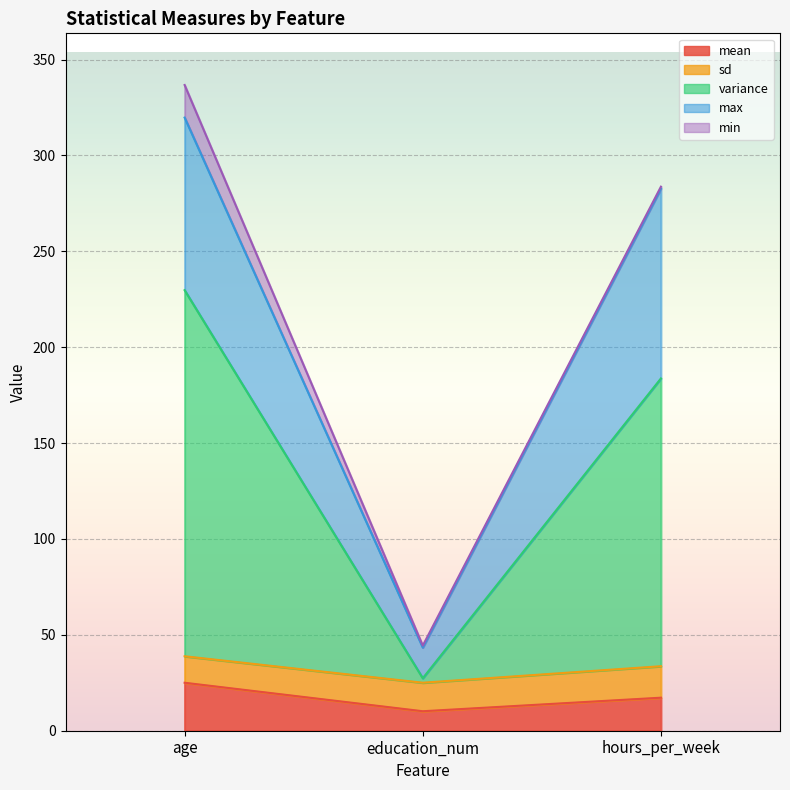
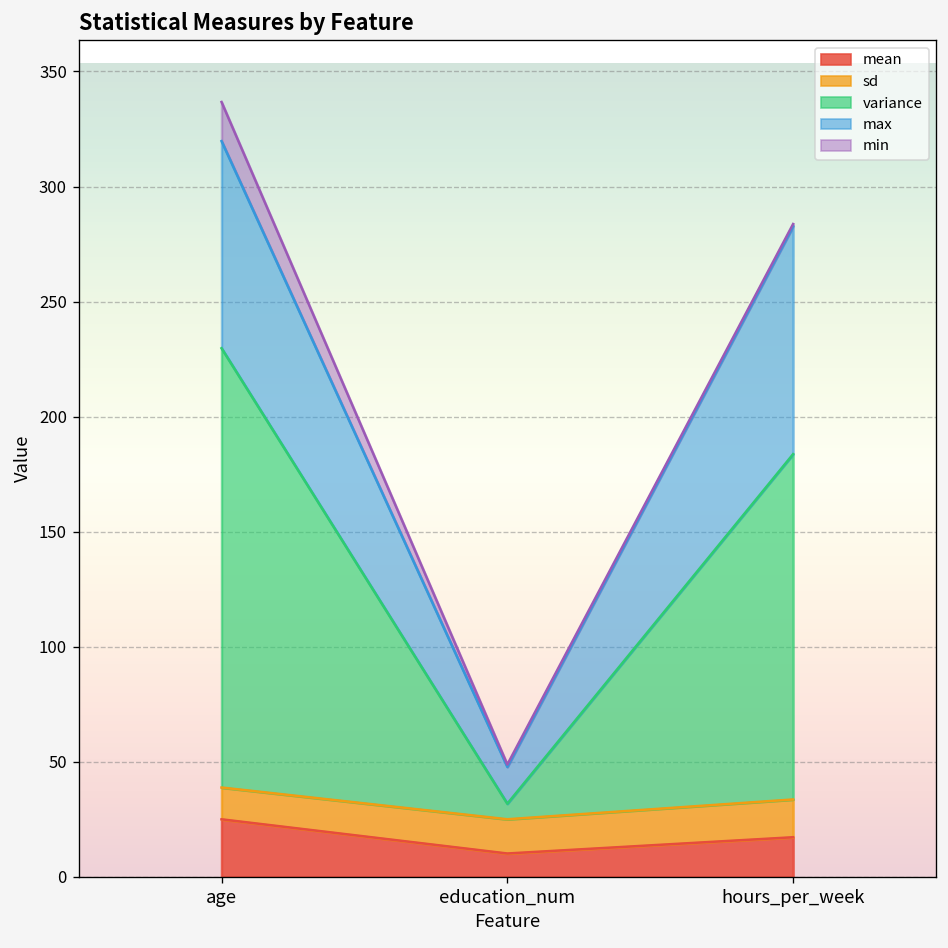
  {
    "mean": {
      "age": 25,
      "education_num": 10,
      "hours_per_week": 17
    },
    "sd": {
      "age": 14,
      "education_num": 15,
      "hours_per_week": 16
    },
    "variance": {
      "age": 191,
-     "education_num": 2,
+     "education_num": 7,
      "hours_per_week": 150
    },
    "max": {
      "age": 90
    },
    "min": {
      "age": 17
    }
  }
